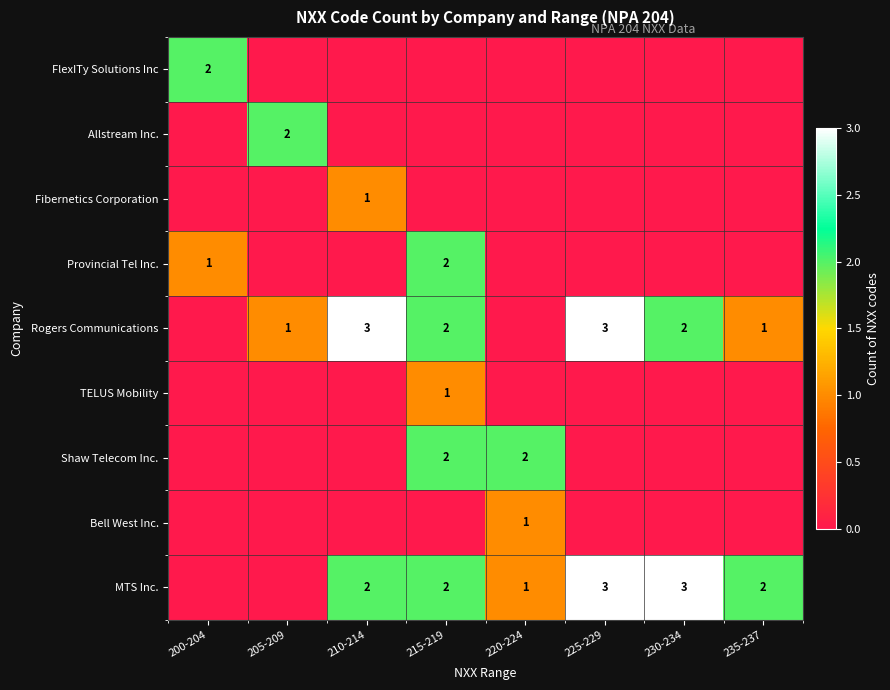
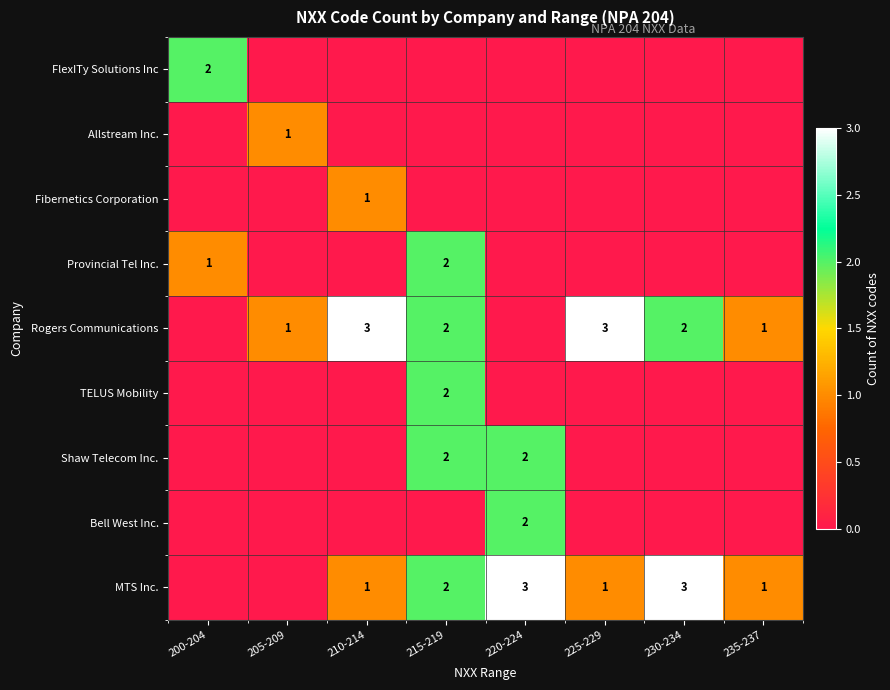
  {
    "FlexITy Solutions Inc": {
      "200-204": 2
    },
    "Allstream Inc.": {
-     "205-209": 2
+     "205-209": 1
    },
    "Fibernetics Corporation": {
      "210-214": 1
    },
    "Provincial Tel Inc.": {
      "200-204": 1,
      "215-219": 2
    },
    "Rogers Communications": {
      "205-209": 1,
      "210-214": 3,
      "215-219": 2,
      "225-229": 3,
      "230-234": 2,
      "235-237": 1
    },
    "TELUS Mobility": {
-     "215-219": 1
+     "215-219": 2
    },
    "Shaw Telecom Inc.": {
      "215-219": 2,
      "220-224": 2
    },
    "Bell West Inc.": {
-     "220-224": 1
+     "220-224": 2
    },
    "MTS Inc.": {
-     "210-214": 2,
+     "210-214": 1,
      "215-219": 2,
-     "220-224": 1,
-     "225-229": 3,
+     "220-224": 3,
+     "225-229": 1,
      "230-234": 3,
-     "235-237": 2
+     "235-237": 1
    }
  }
